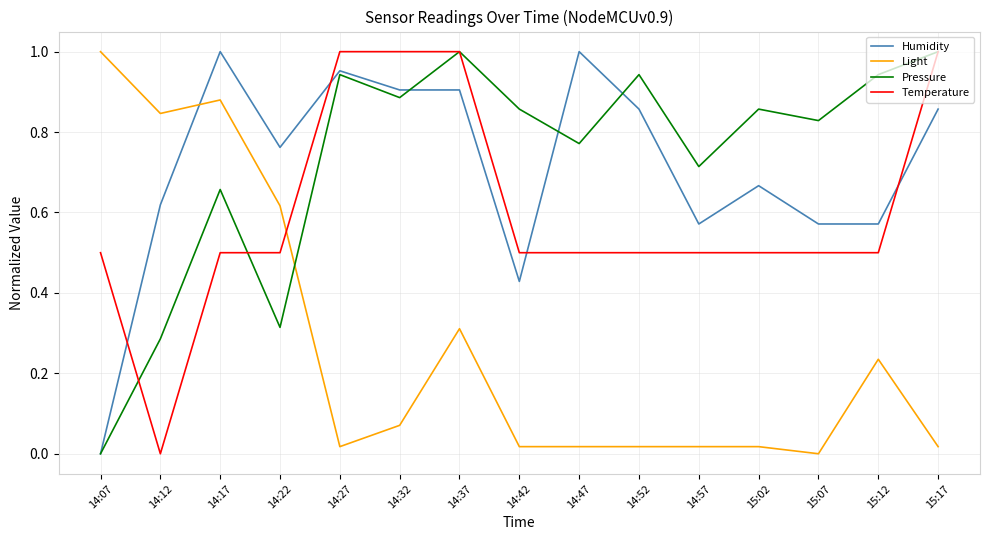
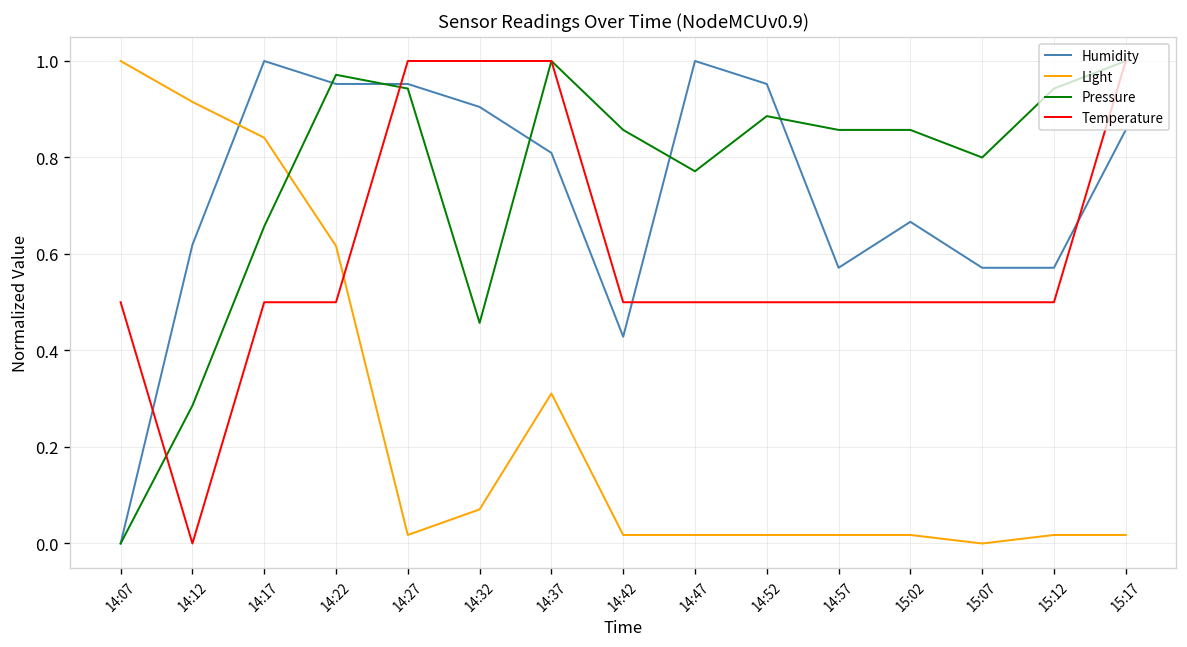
  {
    "Humidity": {
      "14:12": 0.62,
      "14:17": 1.00,
-     "14:22": 0.76,
+     "14:22": 0.95,
      "14:27": 0.95,
      "14:32": 0.90,
-     "14:37": 0.90,
+     "14:37": 0.81,
      "14:42": 0.43,
      "14:47": 1.00,
-     "14:52": 0.86,
+     "14:52": 0.95,
      "14:57": 0.57,
      "15:02": 0.67,
      "15:07": 0.57,
      "15:12": 0.57,
      "15:17": 0.86
    },
    "Light": {
      "14:07": 1.00,
-     "14:12": 0.85,
-     "14:17": 0.88,
+     "14:12": 0.92,
+     "14:17": 0.84,
      "14:22": 0.62,
      "14:27": 0.02,
      "14:32": 0.07,
      "14:37": 0.31,
      "14:42": 0.02,
      "14:47": 0.02,
      "14:52": 0.02,
      "14:57": 0.02,
      "15:02": 0.02,
      "15:07": 0.00,
-     "15:12": 0.23,
+     "15:12": 0.02,
      "15:17": 0.02
    },
    "Pressure": {
      "14:12": 0.29,
      "14:17": 0.66,
-     "14:22": 0.31,
+     "14:22": 0.97,
      "14:27": 0.94,
-     "14:32": 0.89,
+     "14:32": 0.46,
      "14:42": 0.86,
      "14:47": 0.77,
-     "14:52": 0.94,
-     "14:57": 0.71,
+     "14:52": 0.89,
+     "14:57": 0.86,
      "15:02": 0.86,
-     "15:07": 0.83
+     "15:07": 0.80
    },
    "Temperature": {
      "14:07": 0.50,
      "14:12": 0.00,
      "14:17": 0.50,
      "14:22": 0.50,
      "14:27": 1.00,
      "14:32": 1.00,
      "14:42": 0.50,
      "14:47": 0.50,
      "14:52": 0.50,
      "14:57": 0.50,
      "15:02": 0.50,
      "15:07": 0.50,
      "15:12": 0.50
    }
  }
